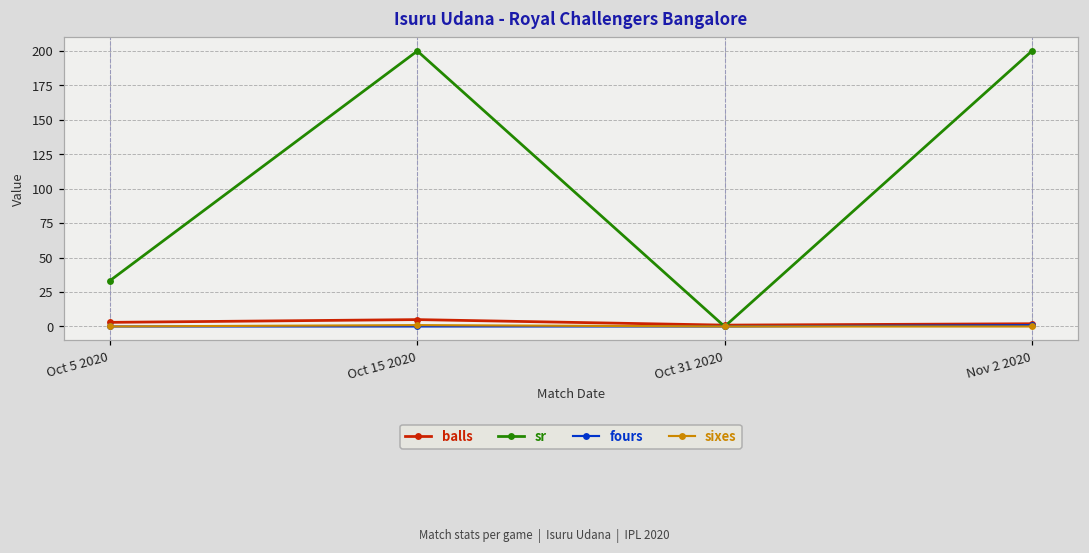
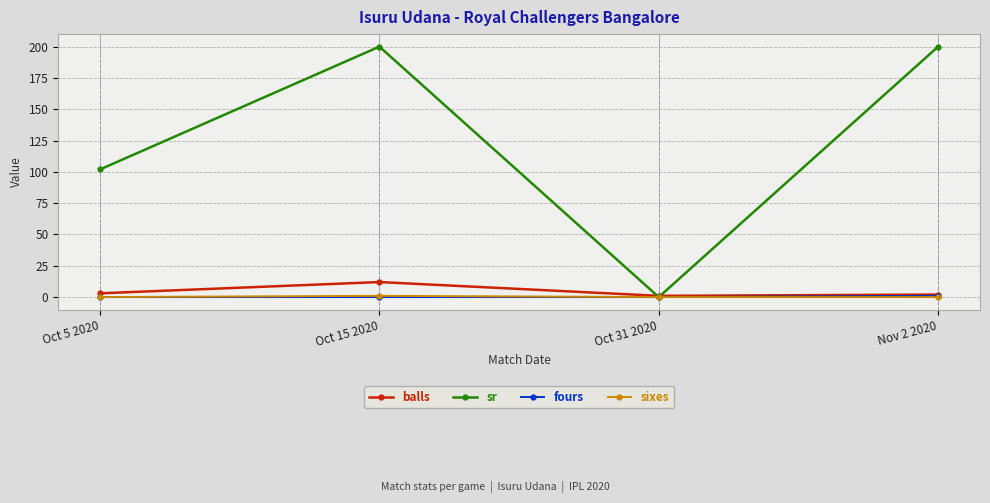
  {
    "balls": {
      "Oct 5 2020": 3,
-     "Oct 15 2020": 5
+     "Oct 15 2020": 12
    },
    "sr": {
-     "Oct 5 2020": 33,
+     "Oct 5 2020": 102,
      "Oct 15 2020": 200,
      "Nov 2 2020": 200
    }
  }
